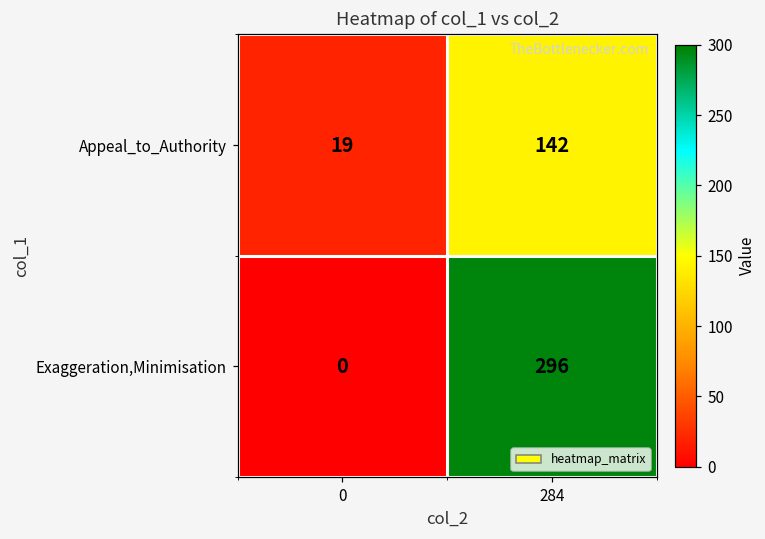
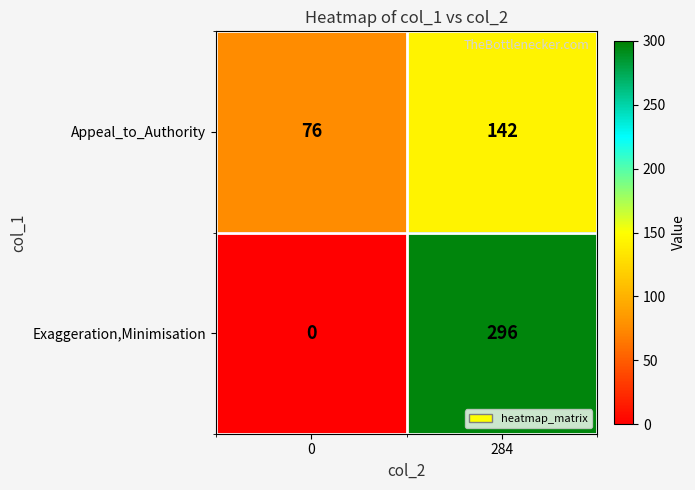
  {
    "Appeal_to_Authority": {
-     "0": 19
+     "0": 76
    },
    "Exaggeration,Minimisation": {
      "0": 0,
      "284": 296
    }
  }
